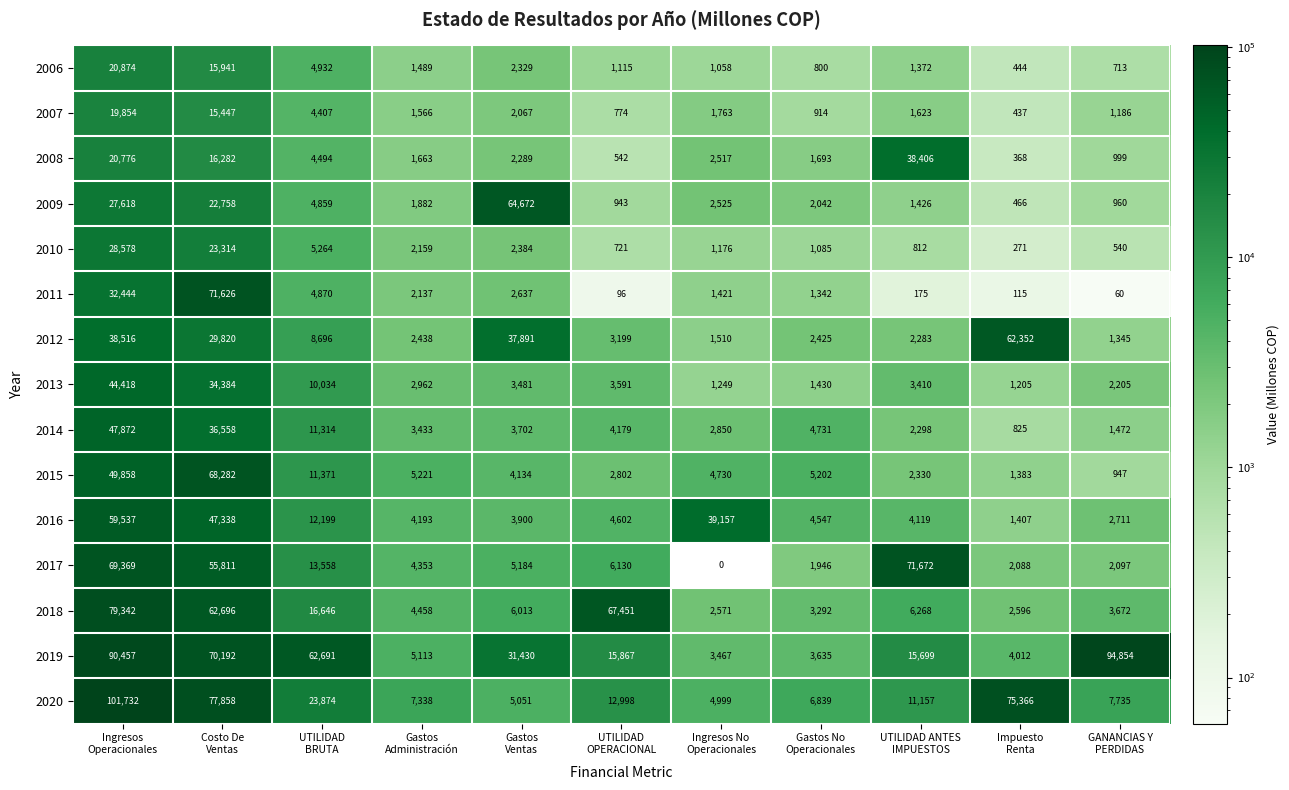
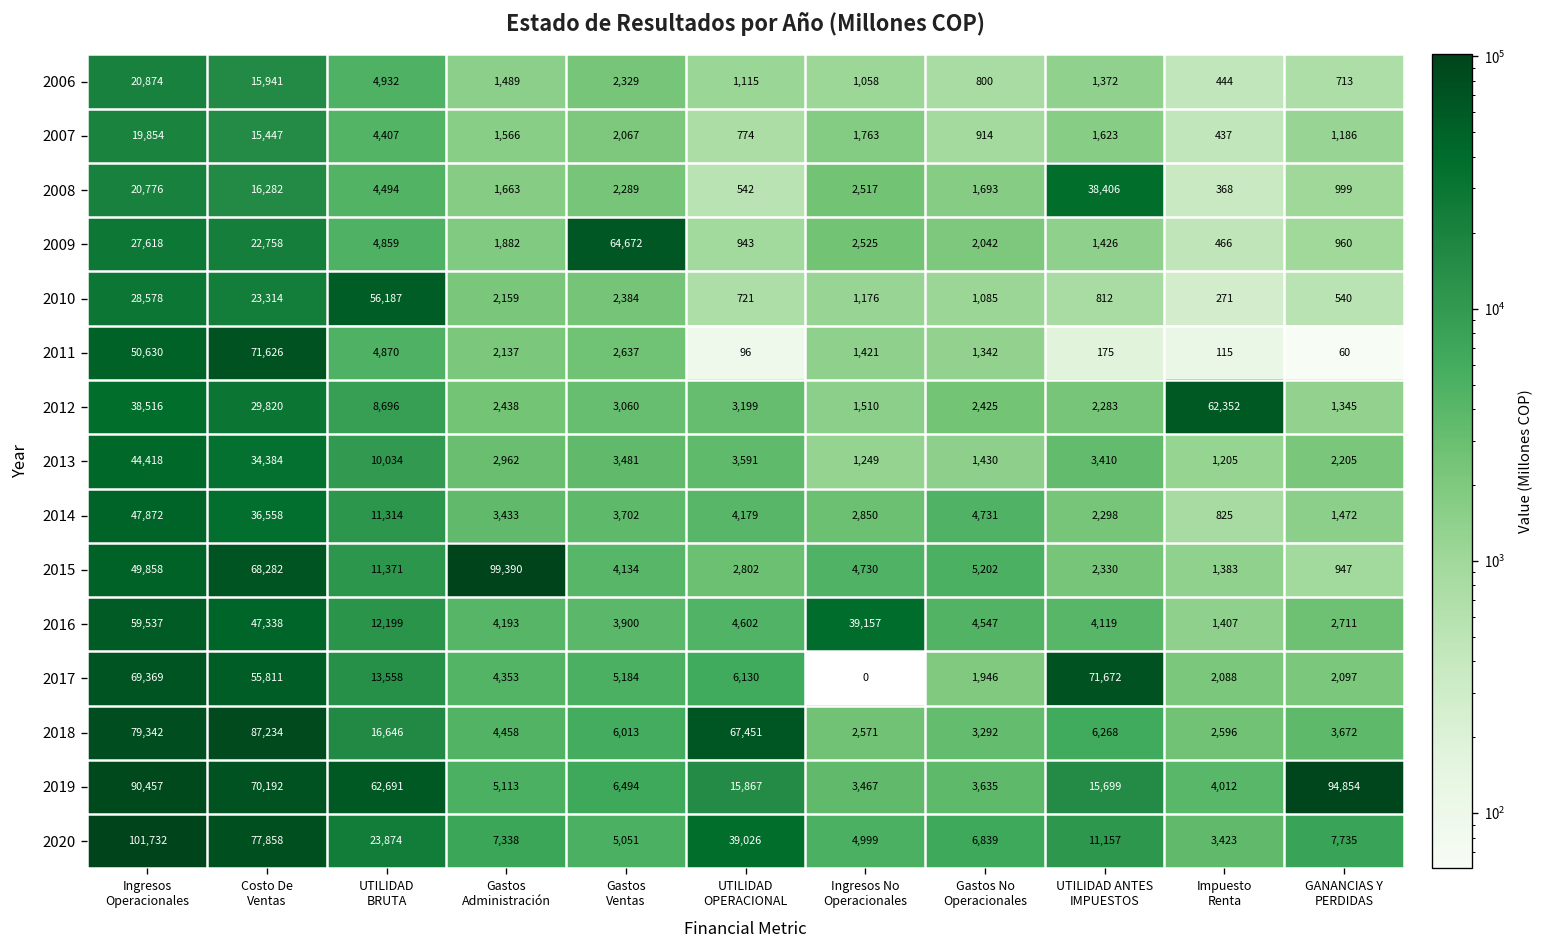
  {
    "2006": {
      "Ingresos Operacionales": "20,874",
      "Costo De Ventas": "15,941",
      "UTILIDAD BRUTA": "4,932",
      "Gastos Administración": "1,489",
      "Gastos Ventas": "2,329",
      "UTILIDAD OPERACIONAL": "1,115",
      "Ingresos No Operacionales": "1,058",
      "Gastos No Operacionales": "800",
      "UTILIDAD ANTES IMPUESTOS": "1,372",
      "Impuesto Renta": "444",
      "GANANCIAS Y PERDIDAS": "713"
    },
    "2007": {
      "Ingresos Operacionales": "19,854",
      "Costo De Ventas": "15,447",
      "UTILIDAD BRUTA": "4,407",
      "Gastos Administración": "1,566",
      "Gastos Ventas": "2,067",
      "UTILIDAD OPERACIONAL": "774",
      "Ingresos No Operacionales": "1,763",
      "Gastos No Operacionales": "914",
      "UTILIDAD ANTES IMPUESTOS": "1,623",
      "Impuesto Renta": "437",
      "GANANCIAS Y PERDIDAS": "1,186"
    },
    "2008": {
      "Ingresos Operacionales": "20,776",
      "Costo De Ventas": "16,282",
      "UTILIDAD BRUTA": "4,494",
      "Gastos Administración": "1,663",
      "Gastos Ventas": "2,289",
      "UTILIDAD OPERACIONAL": "542",
      "Ingresos No Operacionales": "2,517",
      "Gastos No Operacionales": "1,693",
      "UTILIDAD ANTES IMPUESTOS": "38,406",
      "Impuesto Renta": "368",
      "GANANCIAS Y PERDIDAS": "999"
    },
    "2009": {
      "Ingresos Operacionales": "27,618",
      "Costo De Ventas": "22,758",
      "UTILIDAD BRUTA": "4,859",
      "Gastos Administración": "1,882",
      "Gastos Ventas": "64,672",
      "UTILIDAD OPERACIONAL": "943",
      "Ingresos No Operacionales": "2,525",
      "Gastos No Operacionales": "2,042",
      "UTILIDAD ANTES IMPUESTOS": "1,426",
      "Impuesto Renta": "466",
      "GANANCIAS Y PERDIDAS": "960"
    },
    "2010": {
      "Ingresos Operacionales": "28,578",
      "Costo De Ventas": "23,314",
-     "UTILIDAD BRUTA": "5,264",
+     "UTILIDAD BRUTA": "56,187",
      "Gastos Administración": "2,159",
      "Gastos Ventas": "2,384",
      "UTILIDAD OPERACIONAL": "721",
      "Ingresos No Operacionales": "1,176",
      "Gastos No Operacionales": "1,085",
      "UTILIDAD ANTES IMPUESTOS": "812",
      "Impuesto Renta": "271",
      "GANANCIAS Y PERDIDAS": "540"
    },
    "2011": {
-     "Ingresos Operacionales": "32,444",
+     "Ingresos Operacionales": "50,630",
      "Costo De Ventas": "71,626",
      "UTILIDAD BRUTA": "4,870",
      "Gastos Administración": "2,137",
      "Gastos Ventas": "2,637",
      "UTILIDAD OPERACIONAL": "96",
      "Ingresos No Operacionales": "1,421",
      "Gastos No Operacionales": "1,342",
      "UTILIDAD ANTES IMPUESTOS": "175",
      "Impuesto Renta": "115",
      "GANANCIAS Y PERDIDAS": "60"
    },
    "2012": {
      "Ingresos Operacionales": "38,516",
      "Costo De Ventas": "29,820",
      "UTILIDAD BRUTA": "8,696",
      "Gastos Administración": "2,438",
-     "Gastos Ventas": "37,891",
+     "Gastos Ventas": "3,060",
      "UTILIDAD OPERACIONAL": "3,199",
      "Ingresos No Operacionales": "1,510",
      "Gastos No Operacionales": "2,425",
      "UTILIDAD ANTES IMPUESTOS": "2,283",
      "Impuesto Renta": "62,352",
      "GANANCIAS Y PERDIDAS": "1,345"
    },
    "2013": {
      "Ingresos Operacionales": "44,418",
      "Costo De Ventas": "34,384",
      "UTILIDAD BRUTA": "10,034",
      "Gastos Administración": "2,962",
      "Gastos Ventas": "3,481",
      "UTILIDAD OPERACIONAL": "3,591",
      "Ingresos No Operacionales": "1,249",
      "Gastos No Operacionales": "1,430",
      "UTILIDAD ANTES IMPUESTOS": "3,410",
      "Impuesto Renta": "1,205",
      "GANANCIAS Y PERDIDAS": "2,205"
    },
    "2014": {
      "Ingresos Operacionales": "47,872",
      "Costo De Ventas": "36,558",
      "UTILIDAD BRUTA": "11,314",
      "Gastos Administración": "3,433",
      "Gastos Ventas": "3,702",
      "UTILIDAD OPERACIONAL": "4,179",
      "Ingresos No Operacionales": "2,850",
      "Gastos No Operacionales": "4,731",
      "UTILIDAD ANTES IMPUESTOS": "2,298",
      "Impuesto Renta": "825",
      "GANANCIAS Y PERDIDAS": "1,472"
    },
    "2015": {
      "Ingresos Operacionales": "49,858",
      "Costo De Ventas": "68,282",
      "UTILIDAD BRUTA": "11,371",
-     "Gastos Administración": "5,221",
+     "Gastos Administración": "99,390",
      "Gastos Ventas": "4,134",
      "UTILIDAD OPERACIONAL": "2,802",
      "Ingresos No Operacionales": "4,730",
      "Gastos No Operacionales": "5,202",
      "UTILIDAD ANTES IMPUESTOS": "2,330",
      "Impuesto Renta": "1,383",
      "GANANCIAS Y PERDIDAS": "947"
    },
    "2016": {
      "Ingresos Operacionales": "59,537",
      "Costo De Ventas": "47,338",
      "UTILIDAD BRUTA": "12,199",
      "Gastos Administración": "4,193",
      "Gastos Ventas": "3,900",
      "UTILIDAD OPERACIONAL": "4,602",
      "Ingresos No Operacionales": "39,157",
      "Gastos No Operacionales": "4,547",
      "UTILIDAD ANTES IMPUESTOS": "4,119",
      "Impuesto Renta": "1,407",
      "GANANCIAS Y PERDIDAS": "2,711"
    },
    "2017": {
      "Ingresos Operacionales": "69,369",
      "Costo De Ventas": "55,811",
      "UTILIDAD BRUTA": "13,558",
      "Gastos Administración": "4,353",
      "Gastos Ventas": "5,184",
      "UTILIDAD OPERACIONAL": "6,130",
      "Ingresos No Operacionales": "0",
      "Gastos No Operacionales": "1,946",
      "UTILIDAD ANTES IMPUESTOS": "71,672",
      "Impuesto Renta": "2,088",
      "GANANCIAS Y PERDIDAS": "2,097"
    },
    "2018": {
      "Ingresos Operacionales": "79,342",
-     "Costo De Ventas": "62,696",
+     "Costo De Ventas": "87,234",
      "UTILIDAD BRUTA": "16,646",
      "Gastos Administración": "4,458",
      "Gastos Ventas": "6,013",
      "UTILIDAD OPERACIONAL": "67,451",
      "Ingresos No Operacionales": "2,571",
      "Gastos No Operacionales": "3,292",
      "UTILIDAD ANTES IMPUESTOS": "6,268",
      "Impuesto Renta": "2,596",
      "GANANCIAS Y PERDIDAS": "3,672"
    },
    "2019": {
      "Ingresos Operacionales": "90,457",
      "Costo De Ventas": "70,192",
      "UTILIDAD BRUTA": "62,691",
      "Gastos Administración": "5,113",
-     "Gastos Ventas": "31,430",
+     "Gastos Ventas": "6,494",
      "UTILIDAD OPERACIONAL": "15,867",
      "Ingresos No Operacionales": "3,467",
      "Gastos No Operacionales": "3,635",
      "UTILIDAD ANTES IMPUESTOS": "15,699",
      "Impuesto Renta": "4,012",
      "GANANCIAS Y PERDIDAS": "94,854"
    },
    "2020": {
      "Ingresos Operacionales": "101,732",
      "Costo De Ventas": "77,858",
      "UTILIDAD BRUTA": "23,874",
      "Gastos Administración": "7,338",
      "Gastos Ventas": "5,051",
-     "UTILIDAD OPERACIONAL": "12,998",
+     "UTILIDAD OPERACIONAL": "39,026",
      "Ingresos No Operacionales": "4,999",
      "Gastos No Operacionales": "6,839",
      "UTILIDAD ANTES IMPUESTOS": "11,157",
-     "Impuesto Renta": "75,366",
+     "Impuesto Renta": "3,423",
      "GANANCIAS Y PERDIDAS": "7,735"
    }
  }
